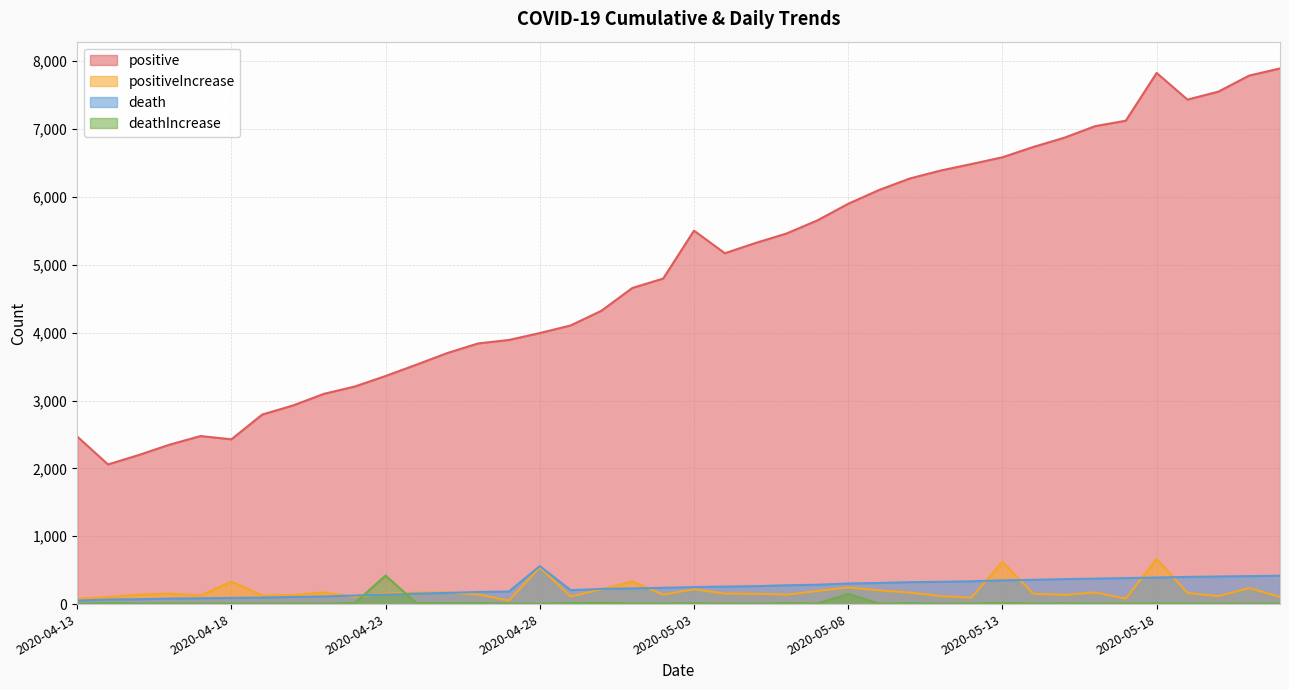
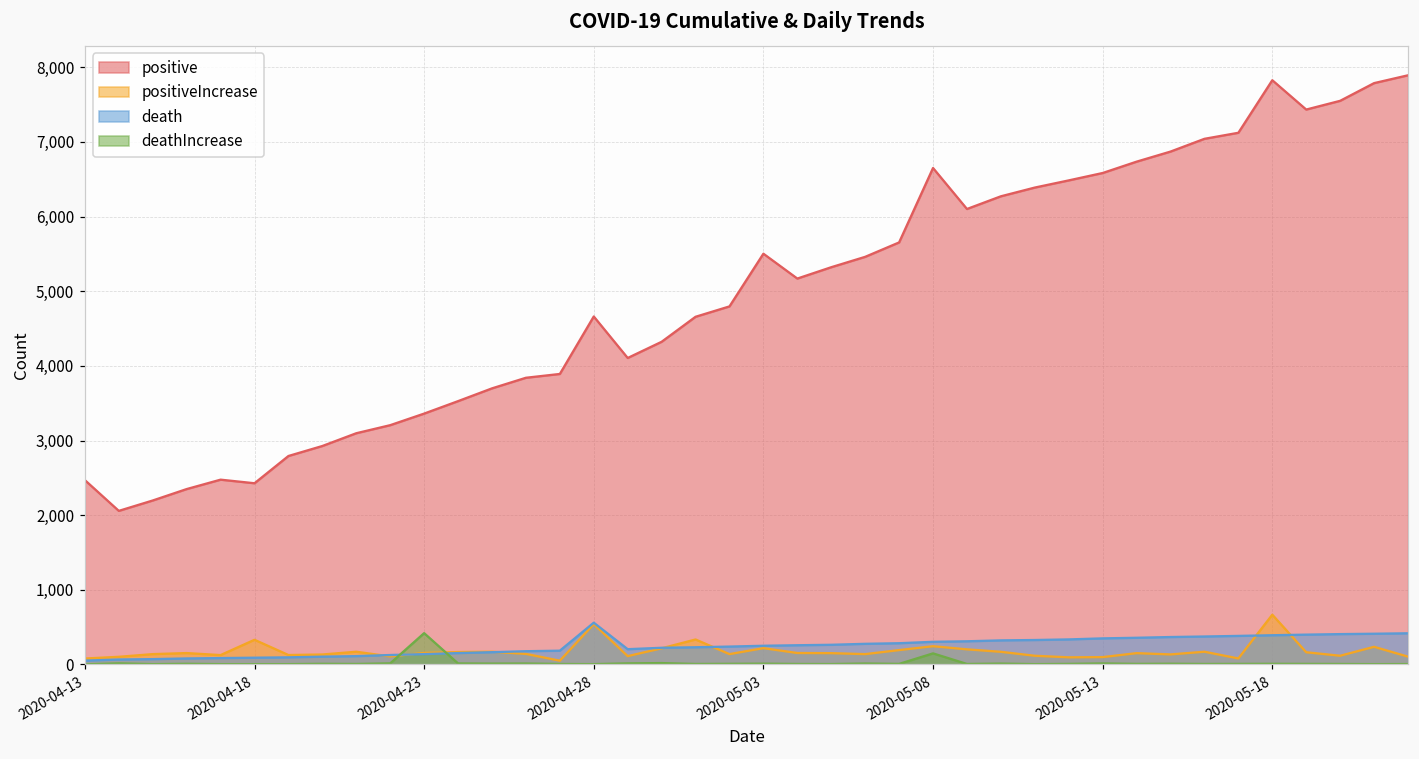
  {
    "positive": {
      "2020-04-13": "2,500",
      "2020-04-18": "2,400",
      "2020-04-23": "3,400",
-     "2020-04-28": "4,000",
+     "2020-04-28": "4,700",
      "2020-05-03": "5,500",
-     "2020-05-08": "5,900",
+     "2020-05-08": "6,700",
      "2020-05-13": "6,600",
      "2020-05-18": "7,800"
    },
    "positiveIncrease": {
      "2020-04-18": "300",
      "2020-05-08": "200",
-     "2020-05-13": "600",
+     "2020-05-13": "100",
      "2020-05-18": "700"
    },
    "death": {
      "2020-04-18": "100",
      "2020-05-08": "300",
      "2020-05-13": "400",
      "2020-05-18": "400"
    },
    "deathIncrease": {
      "2020-04-13": "0",
      "2020-04-18": "0",
      "2020-04-23": "400",
      "2020-04-28": "0",
      "2020-05-03": "0",
      "2020-05-08": "100",
      "2020-05-13": "0",
      "2020-05-18": "0"
    }
  }
